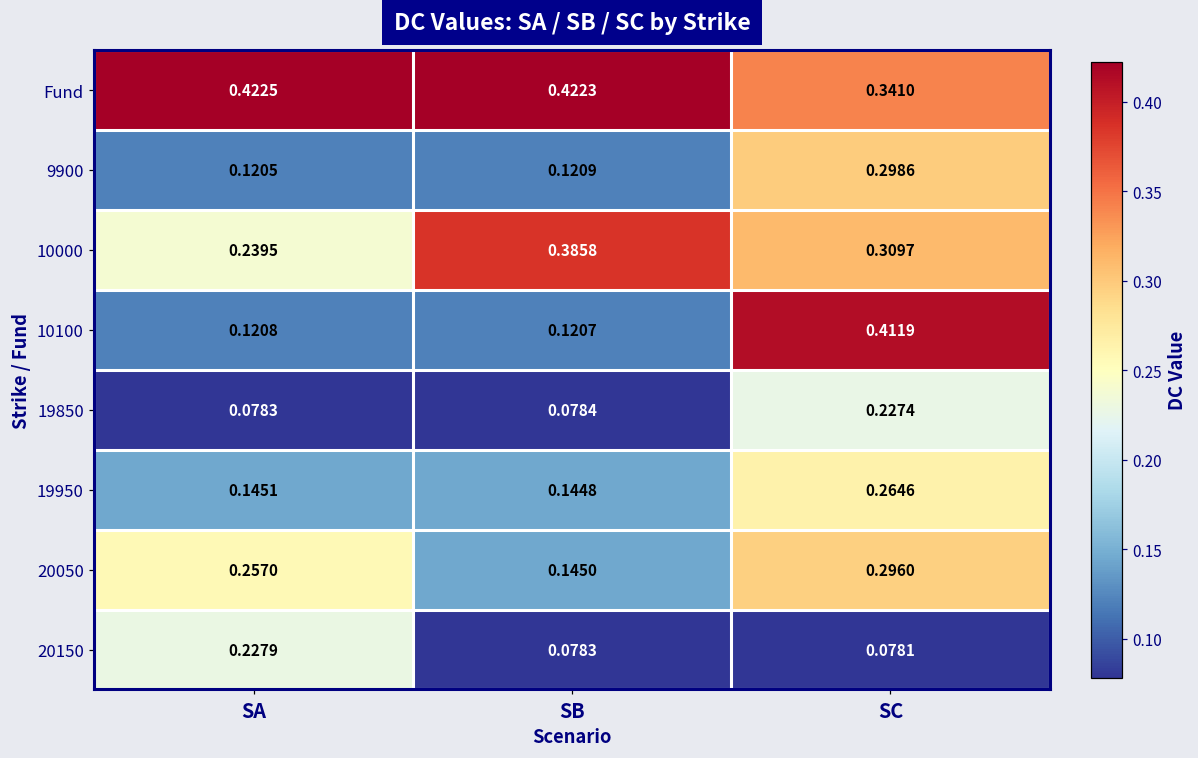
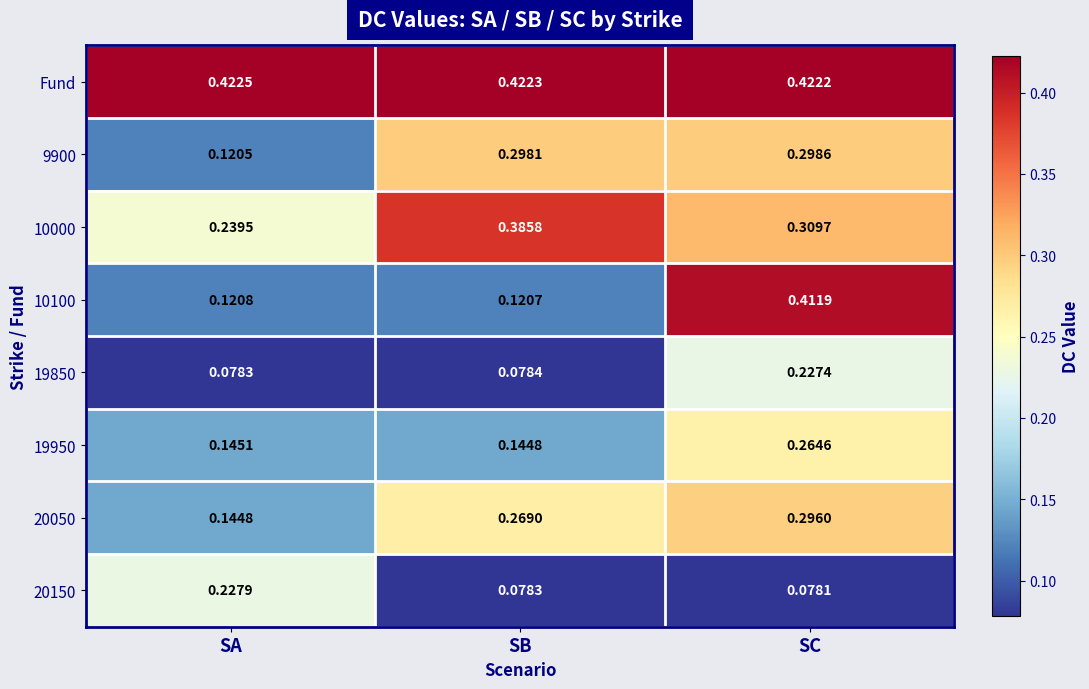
  {
    "Fund": {
      "SA": 0.4225,
      "SB": 0.4223,
-     "SC": 0.3410
+     "SC": 0.4222
    },
    "9900": {
      "SA": 0.1205,
-     "SB": 0.1209,
+     "SB": 0.2981,
      "SC": 0.2986
    },
    "10000": {
      "SA": 0.2395,
      "SB": 0.3858,
      "SC": 0.3097
    },
    "10100": {
      "SA": 0.1208,
      "SB": 0.1207,
      "SC": 0.4119
    },
    "19850": {
      "SA": 0.0783,
      "SB": 0.0784,
      "SC": 0.2274
    },
    "19950": {
      "SA": 0.1451,
      "SB": 0.1448,
      "SC": 0.2646
    },
    "20050": {
-     "SA": 0.2570,
-     "SB": 0.1450,
+     "SA": 0.1448,
+     "SB": 0.2690,
      "SC": 0.2960
    },
    "20150": {
      "SA": 0.2279,
      "SB": 0.0783,
      "SC": 0.0781
    }
  }
